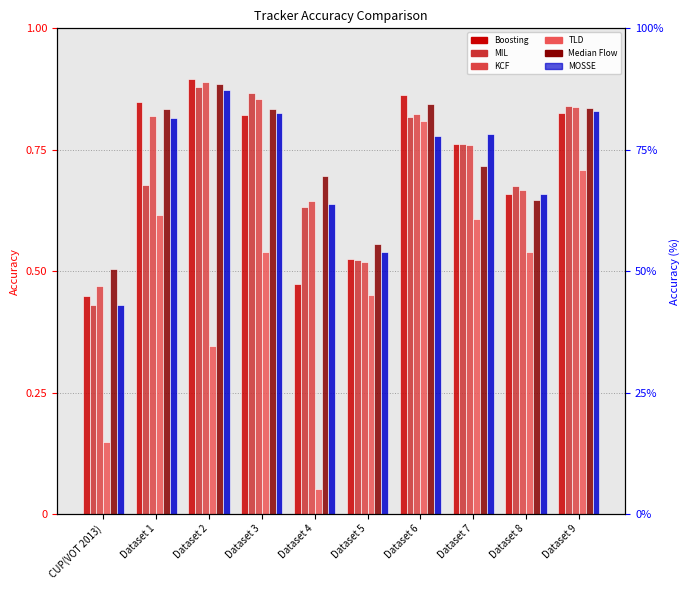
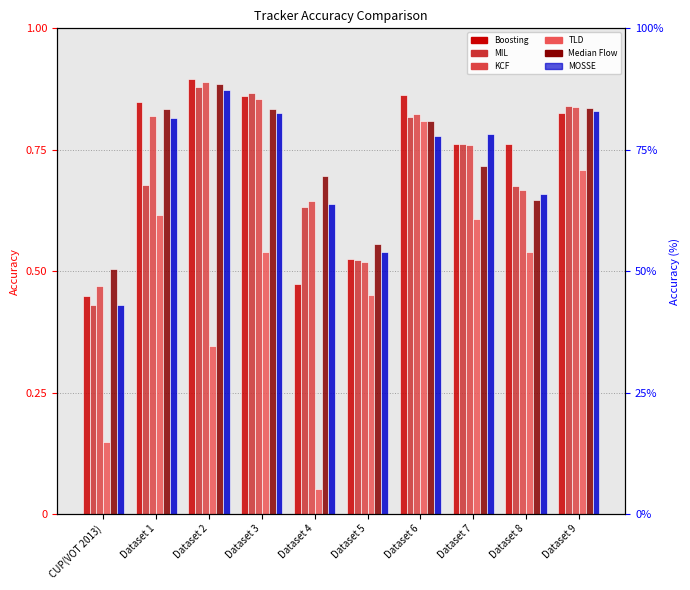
  {
    "Boosting": {
      "CUP(VOT 2013)": 0.45,
      "Dataset 1": 0.85,
      "Dataset 2": 0.90,
-     "Dataset 3": 0.82,
+     "Dataset 3": 0.86,
      "Dataset 4": 0.47,
      "Dataset 5": 0.52,
      "Dataset 6": 0.86,
      "Dataset 7": 0.76,
-     "Dataset 8": 0.66,
+     "Dataset 8": 0.76,
      "Dataset 9": 0.83
    },
    "Median Flow": {
      "CUP(VOT 2013)": 0.51,
      "Dataset 1": 0.83,
      "Dataset 2": 0.88,
      "Dataset 3": 0.83,
      "Dataset 4": 0.70,
      "Dataset 5": 0.56,
-     "Dataset 6": 0.85,
+     "Dataset 6": 0.81,
      "Dataset 7": 0.72,
      "Dataset 8": 0.65,
      "Dataset 9": 0.84
    },
    "MOSSE": {
      "CUP(VOT 2013)": 0.43,
      "Dataset 1": 0.81,
      "Dataset 2": 0.87,
      "Dataset 3": 0.82,
      "Dataset 4": 0.64,
      "Dataset 5": 0.54,
      "Dataset 6": 0.78,
      "Dataset 7": 0.78,
      "Dataset 8": 0.66,
      "Dataset 9": 0.83
    }
  }
